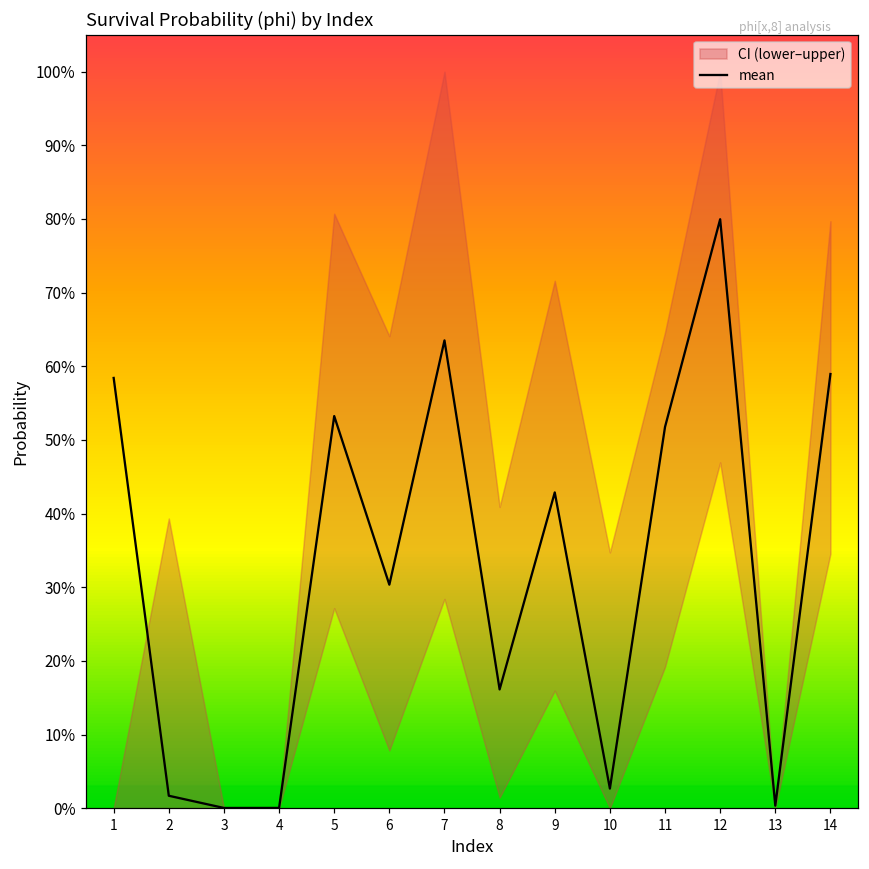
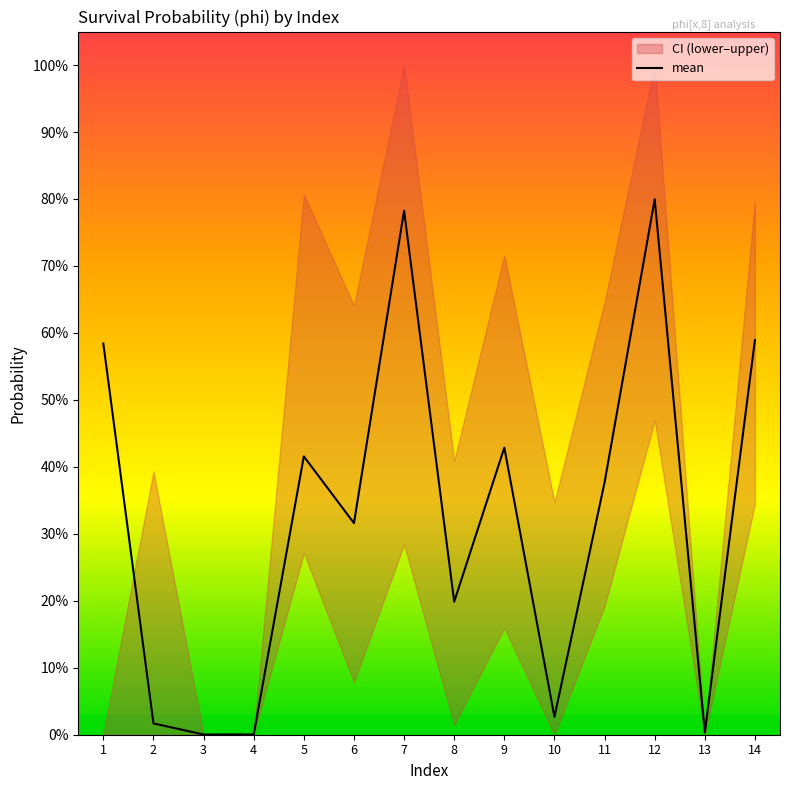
  {
    "mean": {
      "1": "58%",
-     "5": "53%",
-     "6": "30%",
-     "7": "64%",
-     "8": "16%",
+     "5": "42%",
+     "6": "32%",
+     "7": "78%",
+     "8": "20%",
      "9": "43%",
-     "11": "52%",
+     "11": "38%",
      "12": "80%",
      "14": "59%"
    }
  }
